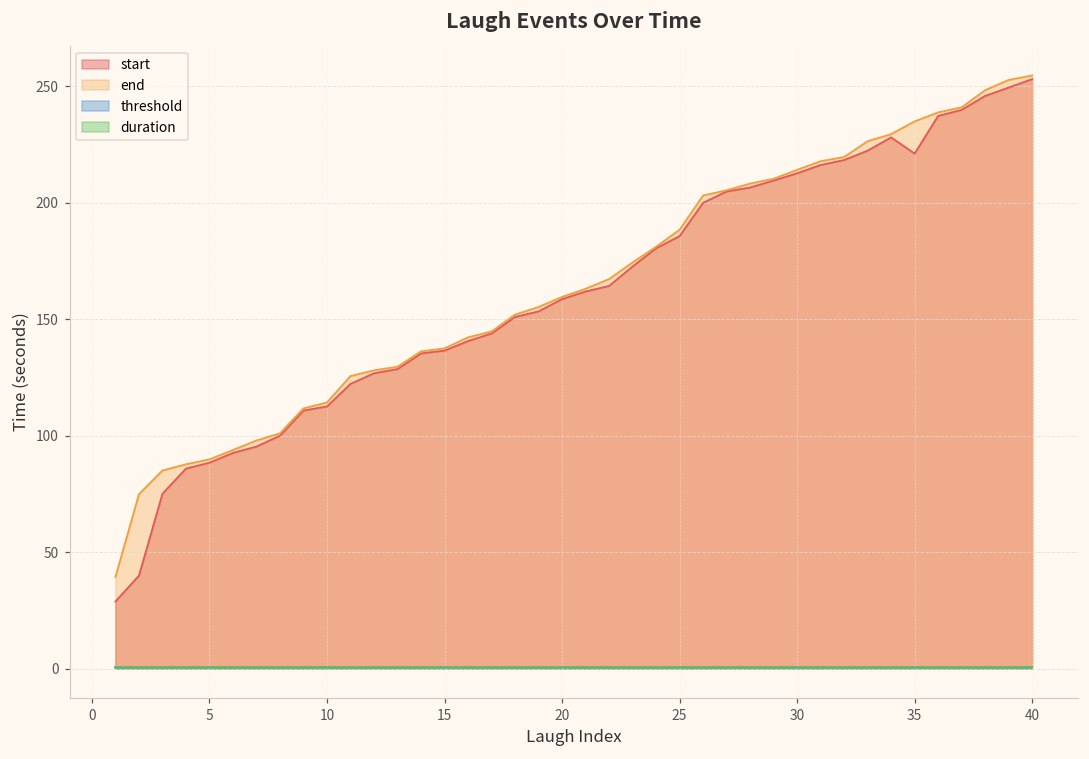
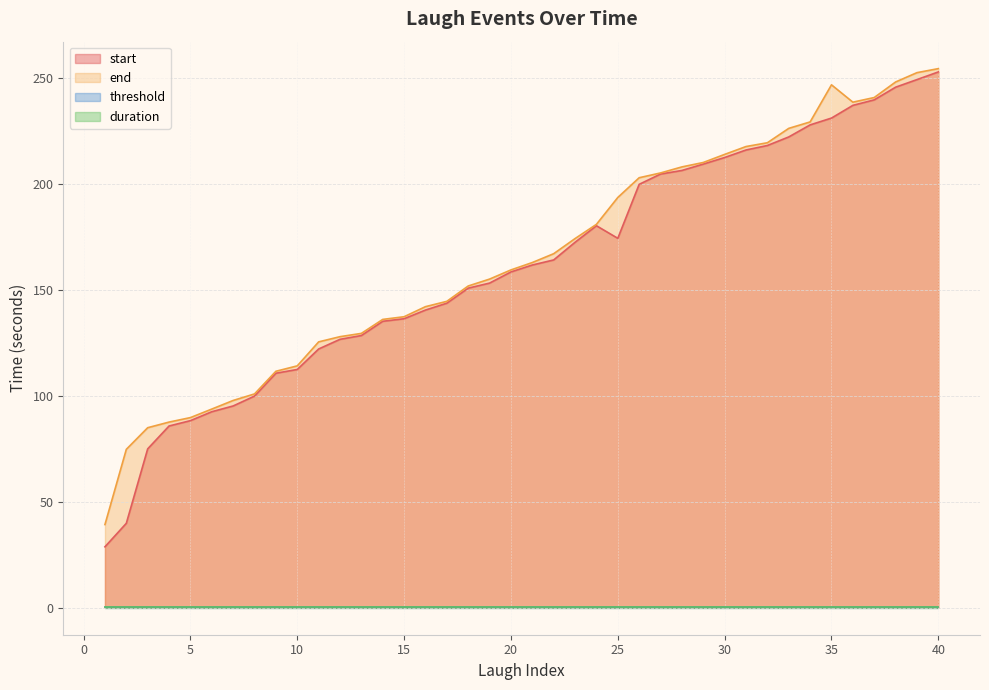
  {
    "start": {
      "5": 88,
      "10": 113,
-     "25": 186,
+     "25": 174,
      "30": 213,
-     "35": 221,
+     "35": 231,
      "40": 253
    },
    "end": {
      "5": 90,
      "10": 114,
-     "25": 188,
+     "25": 194,
      "30": 214,
-     "35": 235,
+     "35": 247,
      "40": 255
    },
    "duration": {
      "5": 1,
      "10": 1,
      "15": 1,
      "20": 1,
      "25": 1,
      "30": 1,
      "35": 1,
      "40": 1
    }
  }
